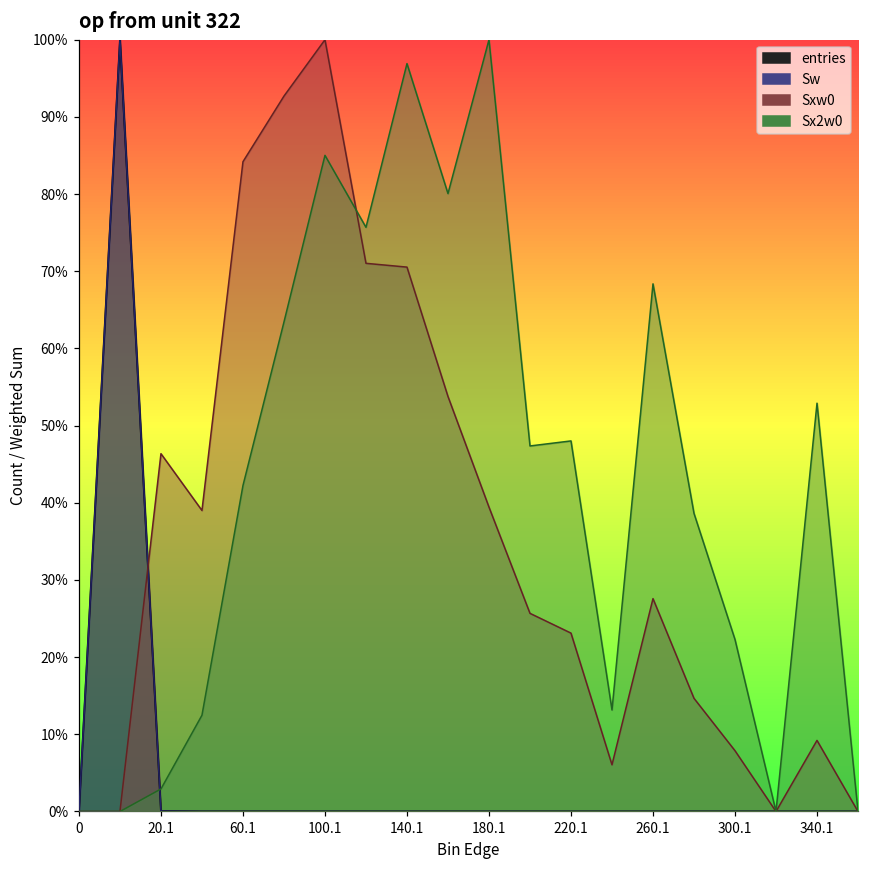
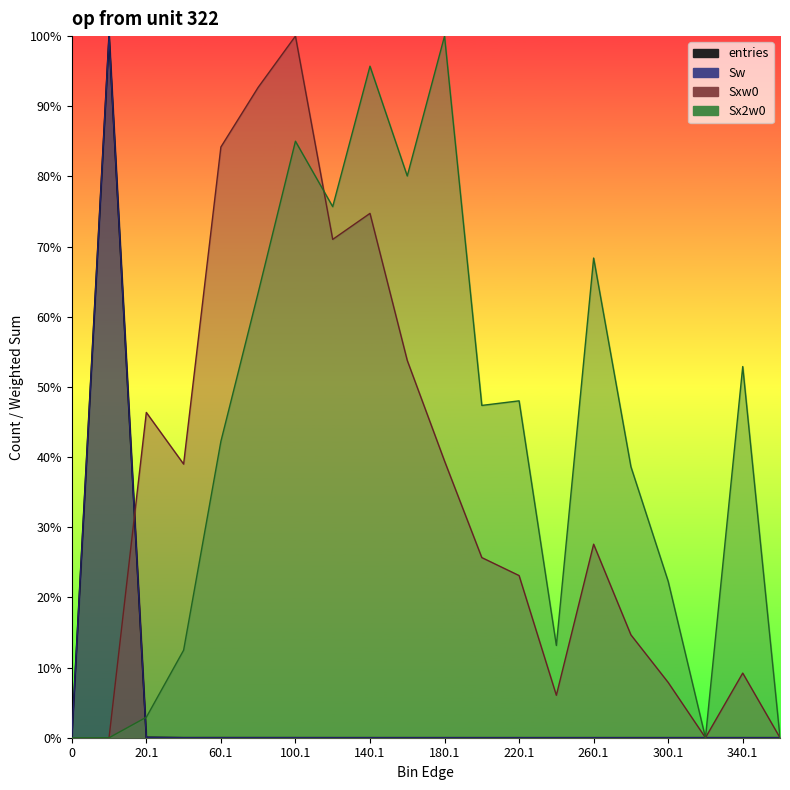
  {
    "Sw": {
      "20.1": "0%",
      "60.1": "0%",
      "100.1": "0%",
      "140.1": "0%",
      "180.1": "0%",
      "220.1": "0%",
      "260.1": "0%",
      "300.1": "0%",
      "340.1": "0%"
    },
    "Sxw0": {
      "20.1": "46%",
      "60.1": "84%",
      "100.1": "100%",
-     "140.1": "71%",
+     "140.1": "75%",
      "180.1": "39%",
      "220.1": "23%",
      "260.1": "28%",
      "300.1": "8%",
      "340.1": "9%"
    },
    "Sx2w0": {
      "20.1": "3%",
      "60.1": "42%",
      "100.1": "85%",
-     "140.1": "97%",
+     "140.1": "96%",
      "180.1": "100%",
      "220.1": "48%",
      "260.1": "68%",
      "300.1": "22%",
      "340.1": "53%"
    }
  }
